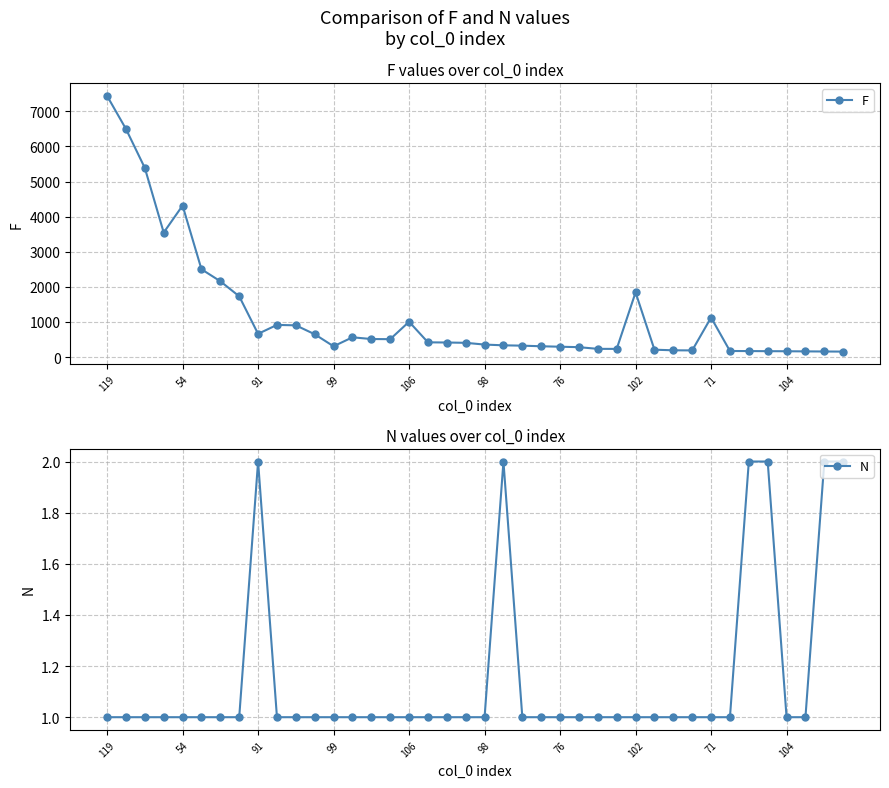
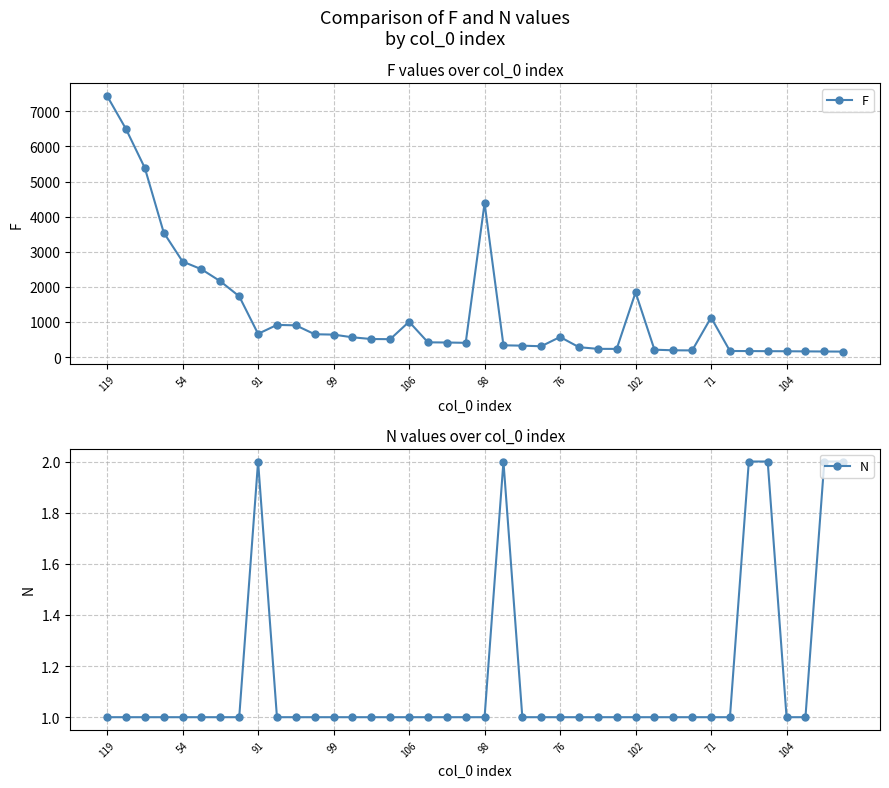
  {
    "F values over col_0 index": {
      "119": 7400,
-     "54": 4300,
+     "54": 2700,
      "91": 700,
-     "99": 300,
+     "99": 600,
      "106": 1000,
-     "98": 400,
-     "76": 300,
+     "98": 4400,
+     "76": 600,
      "102": 1800,
      "71": 1100,
      "104": 200
    },
    "N values over col_0 index": {
      "119": 1.00,
      "54": 1.00,
      "91": 2.00,
      "99": 1.00,
      "106": 1.00,
      "98": 1.00,
      "76": 1.00,
      "102": 1.00,
      "71": 1.00,
      "104": 1.00
    }
  }
